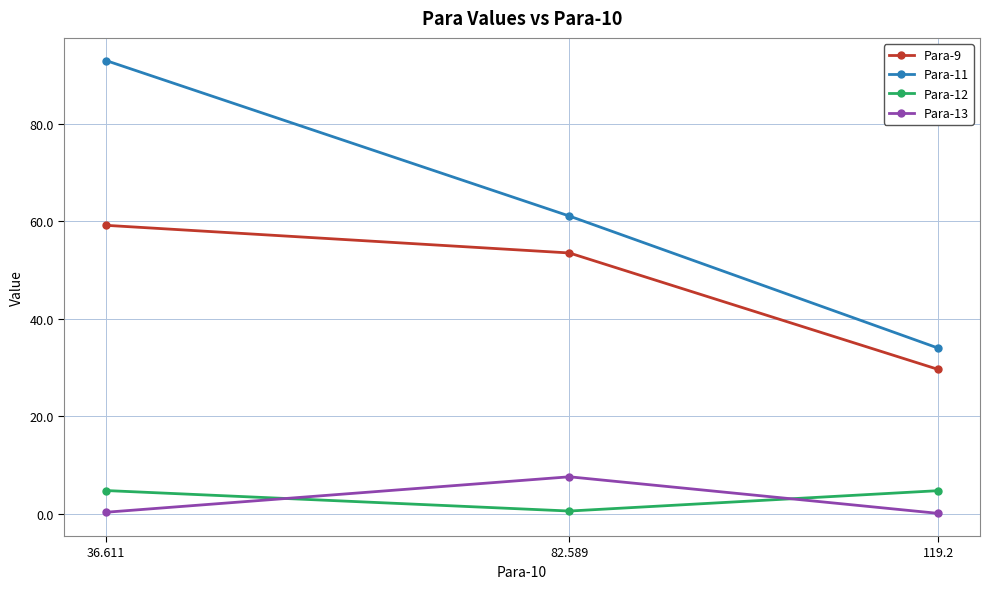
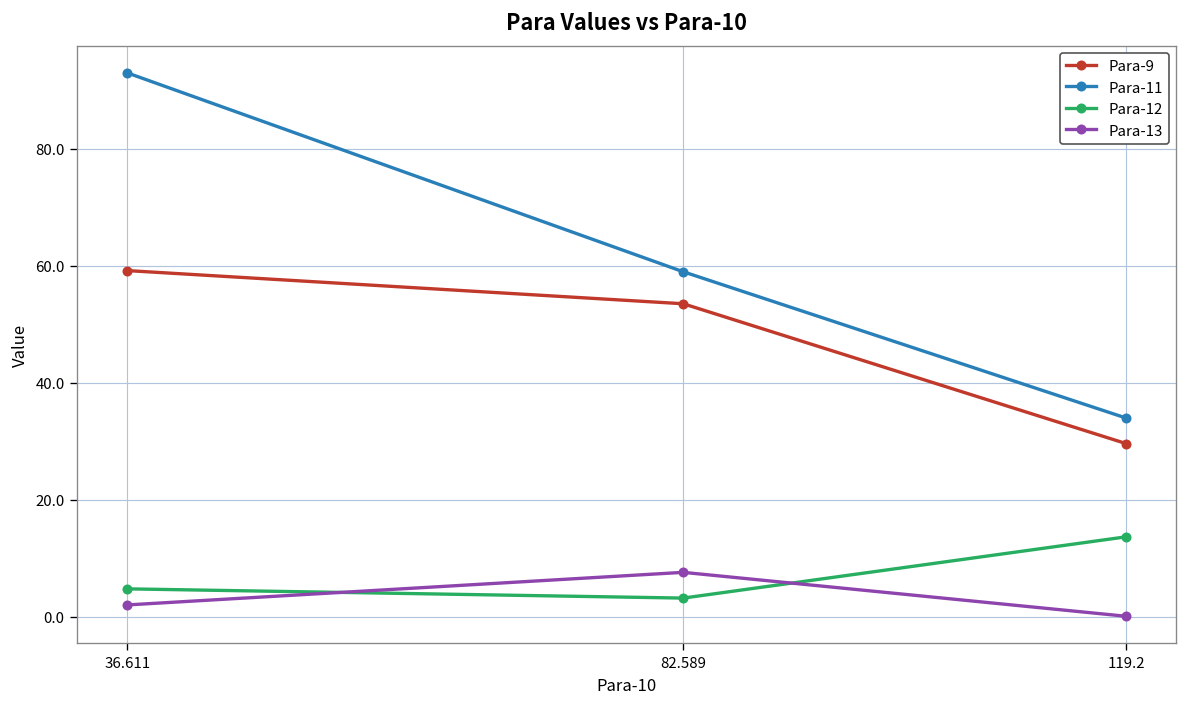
  {
    "Para-9": {
      "36.611": 59,
      "82.589": 54,
      "119.2": 30
    },
    "Para-11": {
      "36.611": 93,
-     "82.589": 61,
+     "82.589": 59,
      "119.2": 34
    },
    "Para-12": {
      "36.611": 5,
-     "82.589": 1,
-     "119.2": 5
+     "82.589": 3,
+     "119.2": 14
    },
    "Para-13": {
-     "36.611": 0,
+     "36.611": 2,
      "82.589": 8,
      "119.2": 0
    }
  }
